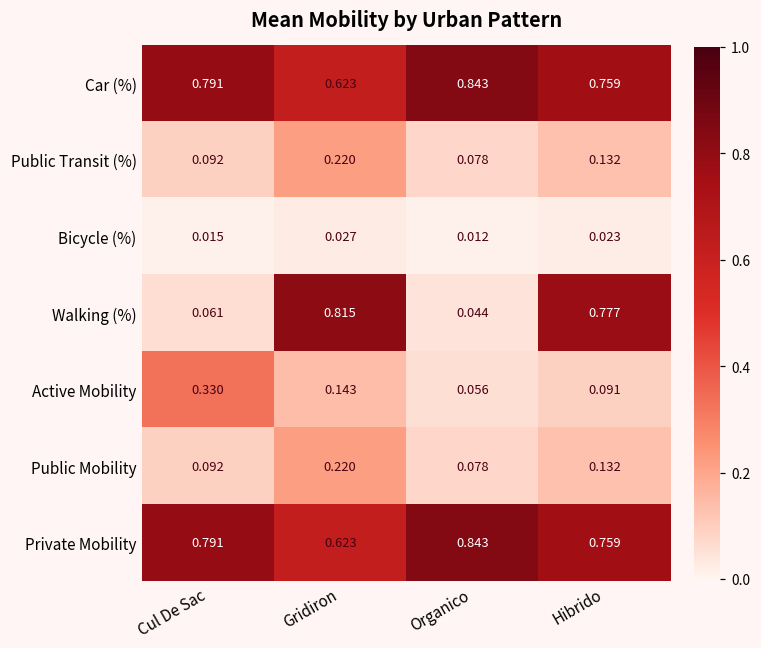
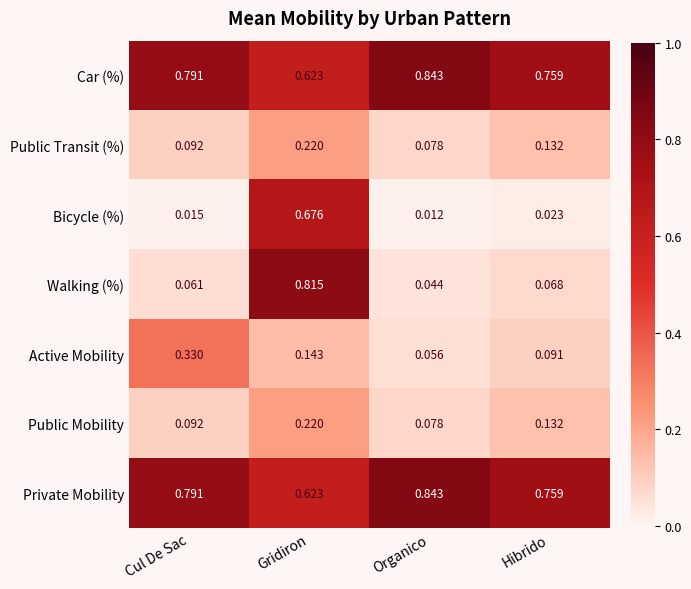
  {
    "Car (%)": {
      "Cul De Sac": 0.791,
      "Gridiron": 0.623,
      "Organico": 0.843,
      "Hibrido": 0.759
    },
    "Public Transit (%)": {
      "Cul De Sac": 0.092,
      "Gridiron": 0.220,
      "Organico": 0.078,
      "Hibrido": 0.132
    },
    "Bicycle (%)": {
      "Cul De Sac": 0.015,
-     "Gridiron": 0.027,
+     "Gridiron": 0.676,
      "Organico": 0.012,
      "Hibrido": 0.023
    },
    "Walking (%)": {
      "Cul De Sac": 0.061,
      "Gridiron": 0.815,
      "Organico": 0.044,
-     "Hibrido": 0.777
+     "Hibrido": 0.068
    },
    "Active Mobility": {
      "Cul De Sac": 0.330,
      "Gridiron": 0.143,
      "Organico": 0.056,
      "Hibrido": 0.091
    },
    "Public Mobility": {
      "Cul De Sac": 0.092,
      "Gridiron": 0.220,
      "Organico": 0.078,
      "Hibrido": 0.132
    },
    "Private Mobility": {
      "Cul De Sac": 0.791,
      "Gridiron": 0.623,
      "Organico": 0.843,
      "Hibrido": 0.759
    }
  }
